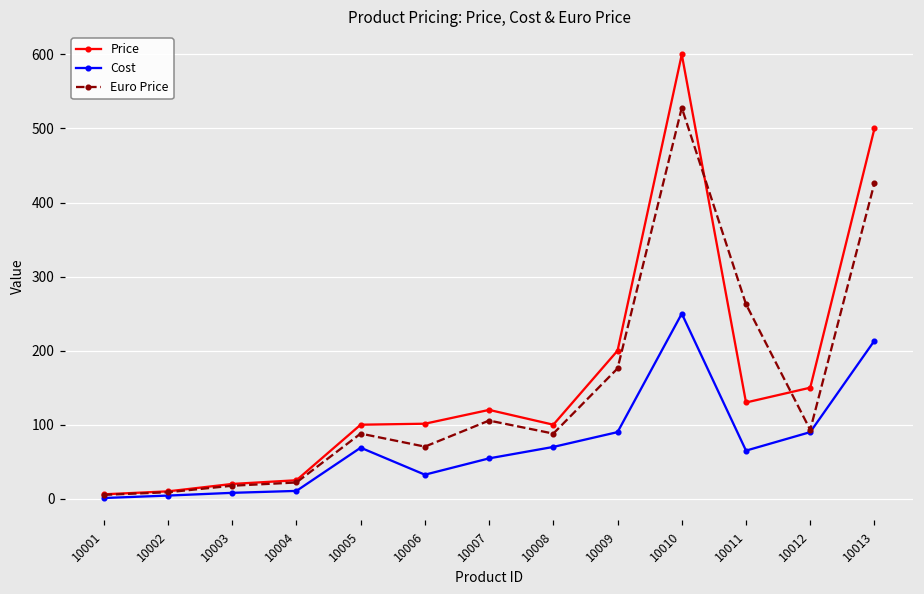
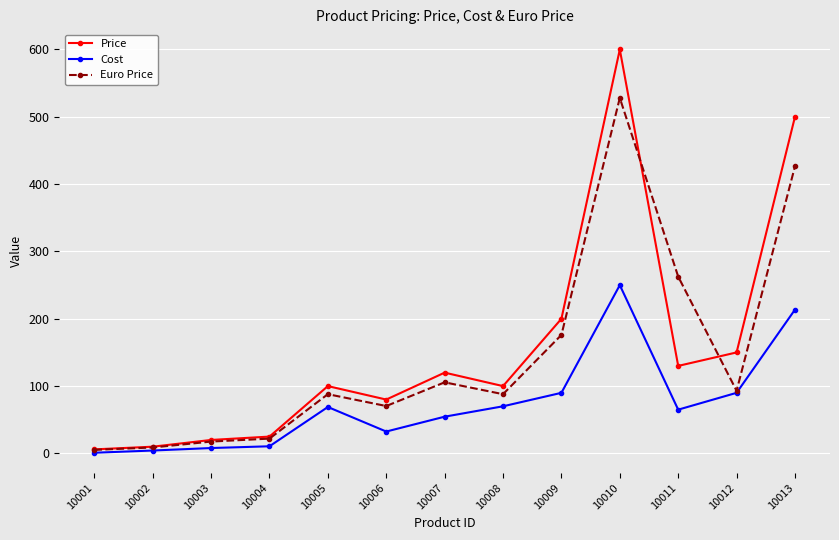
  {
    "Price": {
      "10005": 100,
-     "10006": 100,
+     "10006": 80,
      "10007": 120,
      "10008": 100,
      "10009": 200,
      "10010": 600,
      "10011": 130,
      "10012": 150,
      "10013": 500
    },
    "Cost": {
      "10001": 0,
      "10002": 0,
      "10003": 10,
      "10004": 10,
      "10005": 70,
      "10006": 30,
      "10007": 50,
      "10008": 70,
      "10009": 90,
      "10010": 250,
      "10011": 60,
      "10013": 210
    },
    "Euro Price": {
      "10005": 90,
      "10006": 70,
      "10007": 110,
      "10008": 90,
      "10009": 180,
      "10010": 530,
      "10011": 260,
      "10013": 430
    }
  }
